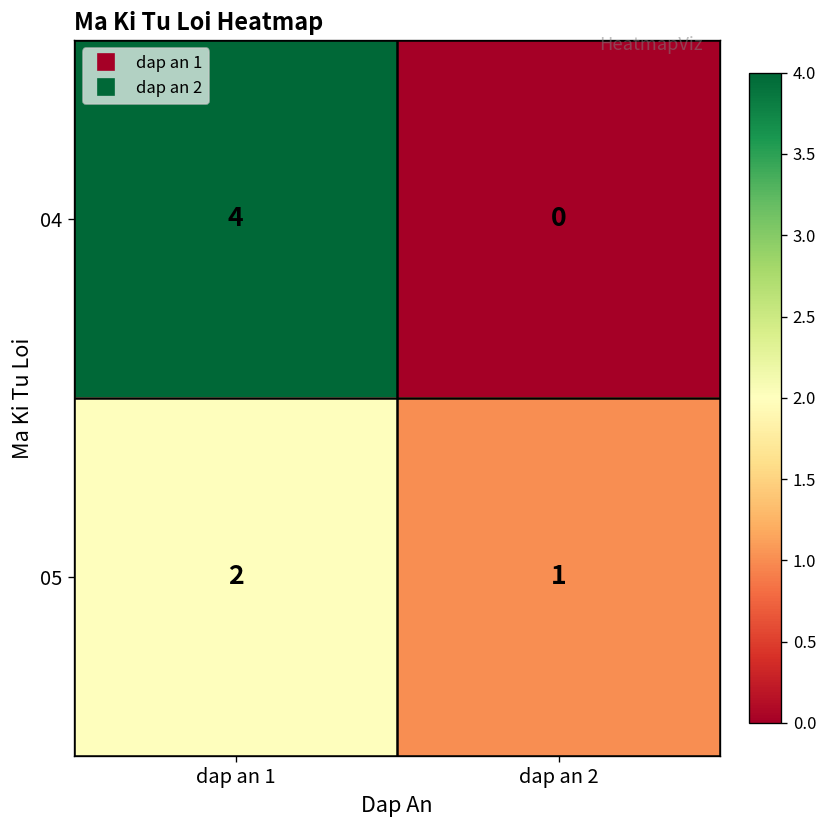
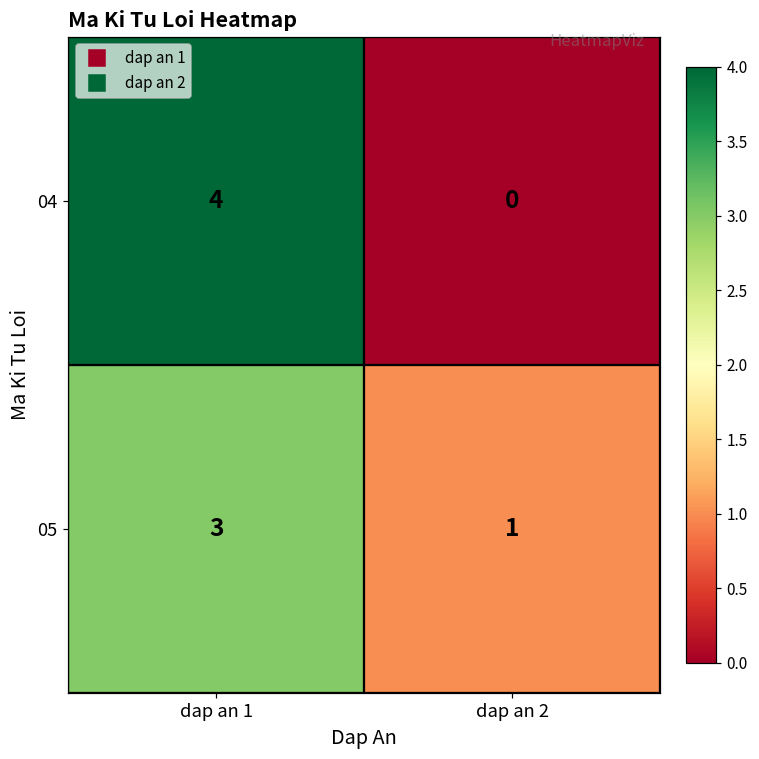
  {
    "04": {
      "dap an 1": 4,
      "dap an 2": 0
    },
    "05": {
-     "dap an 1": 2,
+     "dap an 1": 3,
      "dap an 2": 1
    }
  }
